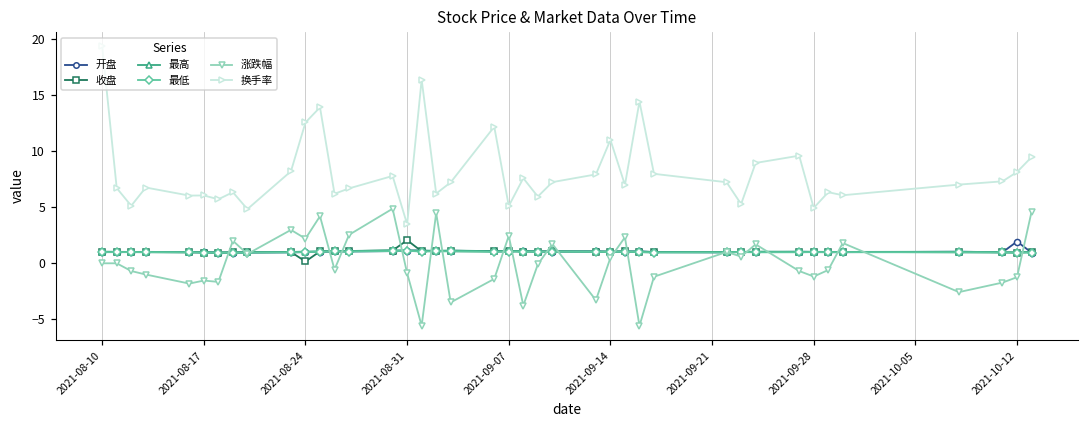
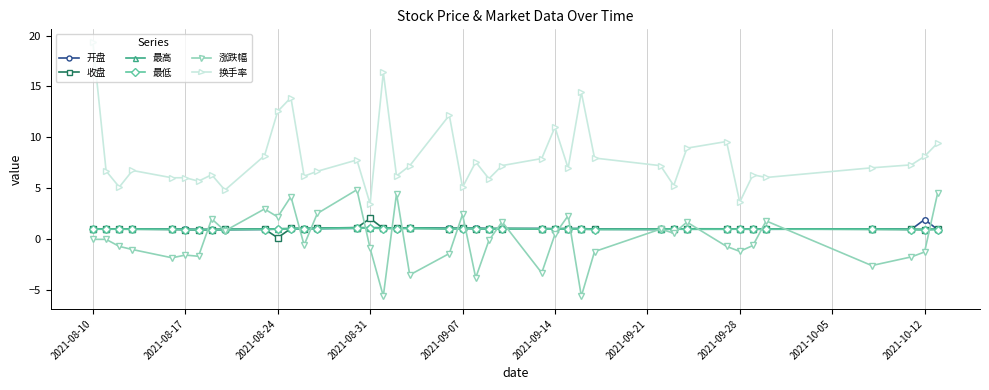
  {
    "开盘": {
      "2021-10-12": 1.9
    },
    "收盘": {
      "2021-08-24": 0.2,
      "2021-08-31": 2.1
    },
    "换手率": {
      "2021-08-17": 6.1,
      "2021-08-24": 12.6,
      "2021-08-31": 3.5,
      "2021-09-07": 5.1,
      "2021-09-14": 11.0,
-     "2021-09-28": 4.9,
+     "2021-09-28": 3.7,
      "2021-10-12": 8.1
    }
  }
